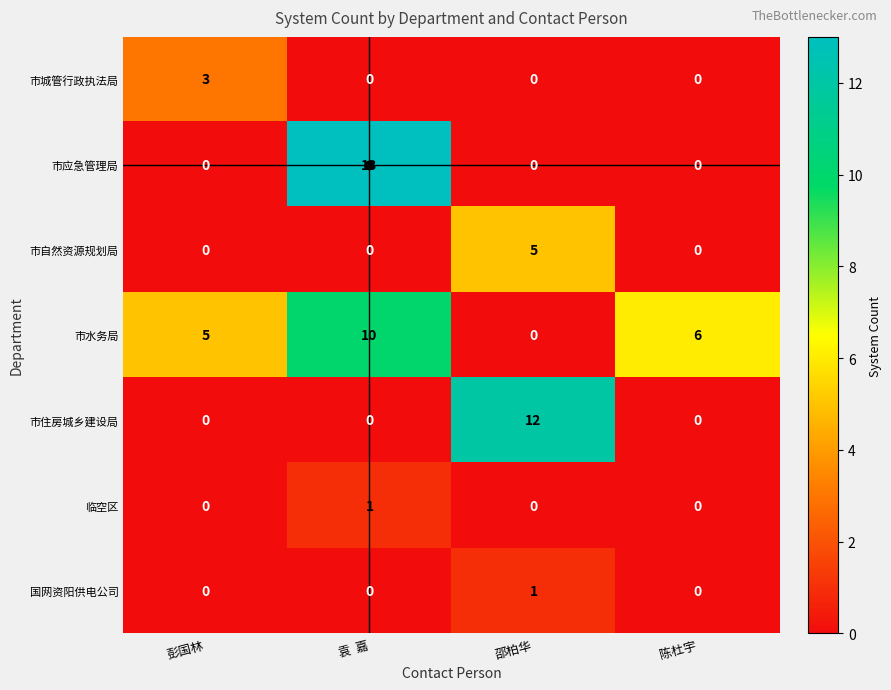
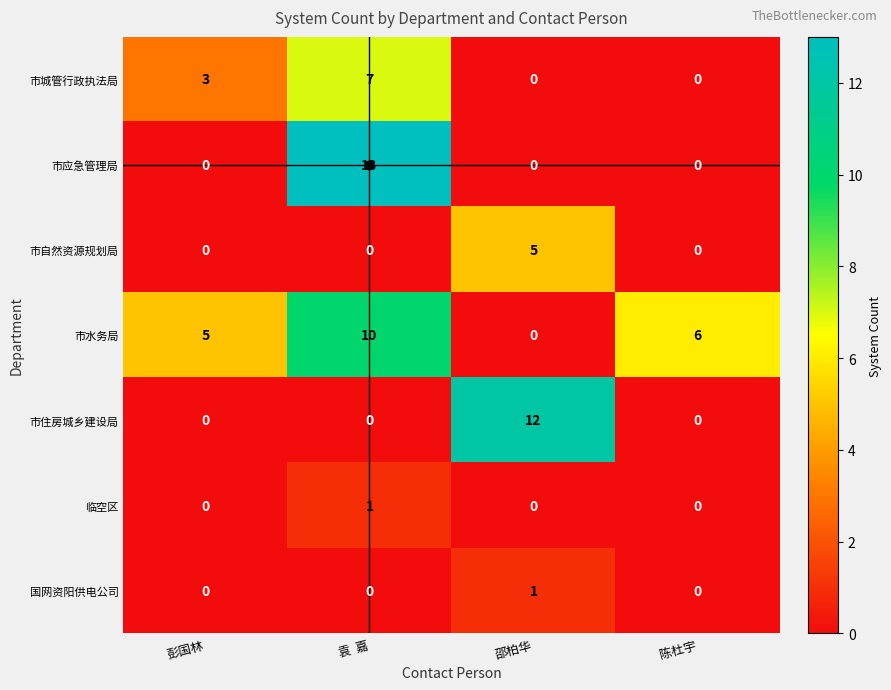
  {
    "市城管行政执法局": {
      "彭国林": 3,
-     "袁 嘉": 0,
+     "袁 嘉": 7,
      "邵柏华": 0,
      "陈杜宇": 0
    },
    "市应急管理局": {
      "彭国林": 0,
      "邵柏华": 0,
      "陈杜宇": 0
    },
    "市自然资源规划局": {
      "彭国林": 0,
      "袁 嘉": 0,
      "邵柏华": 5,
      "陈杜宇": 0
    },
    "市水务局": {
      "彭国林": 5,
      "袁 嘉": 10,
      "邵柏华": 0,
      "陈杜宇": 6
    },
    "市住房城乡建设局": {
      "彭国林": 0,
      "袁 嘉": 0,
      "邵柏华": 12,
      "陈杜宇": 0
    },
    "临空区": {
      "彭国林": 0,
      "袁 嘉": 1,
      "邵柏华": 0,
      "陈杜宇": 0
    },
    "国网资阳供电公司": {
      "彭国林": 0,
      "袁 嘉": 0,
      "邵柏华": 1,
      "陈杜宇": 0
    }
  }
